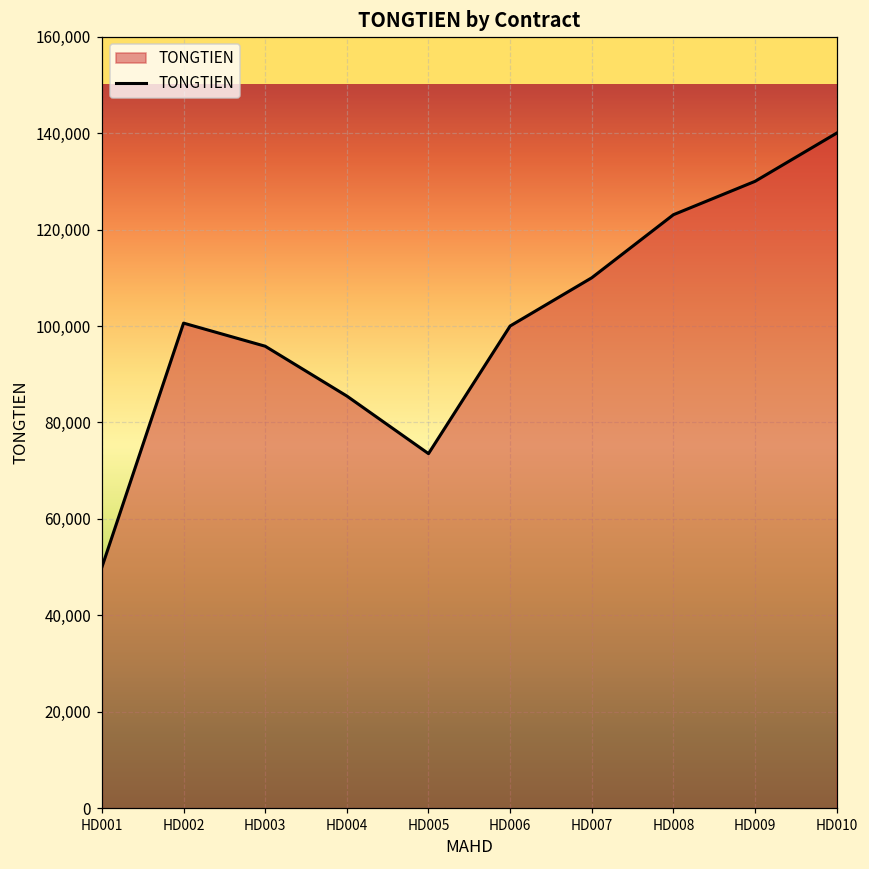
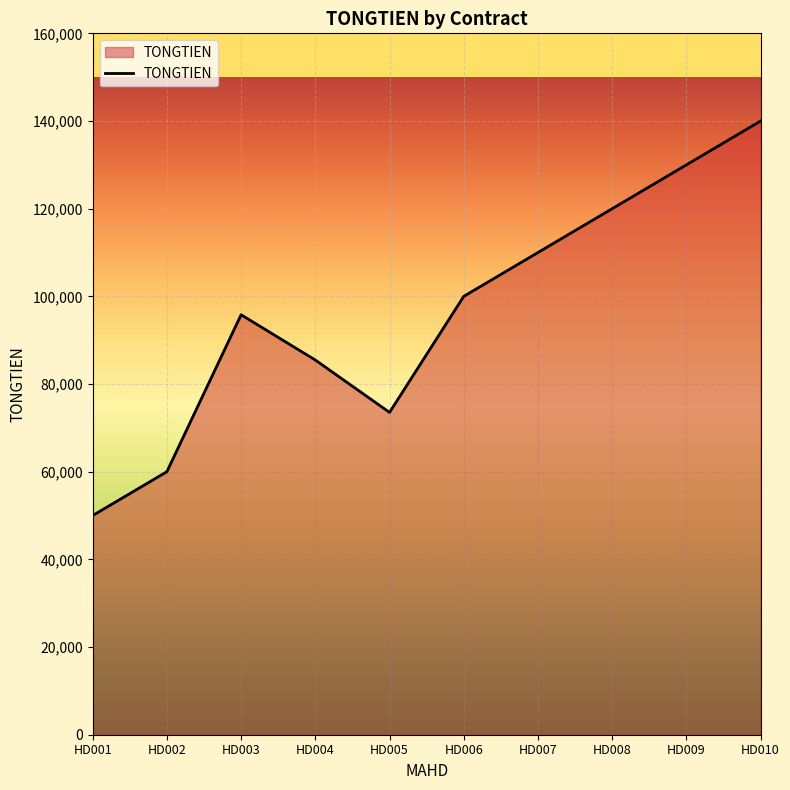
  {
    "HD001": "50,000",
-   "HD002": "101,000",
+   "HD002": "60,000",
    "HD003": "96,000",
    "HD004": "85,000",
    "HD005": "74,000",
    "HD006": "100,000",
    "HD007": "110,000",
-   "HD008": "123,000",
+   "HD008": "120,000",
    "HD009": "130,000",
    "HD010": "140,000"
  }
